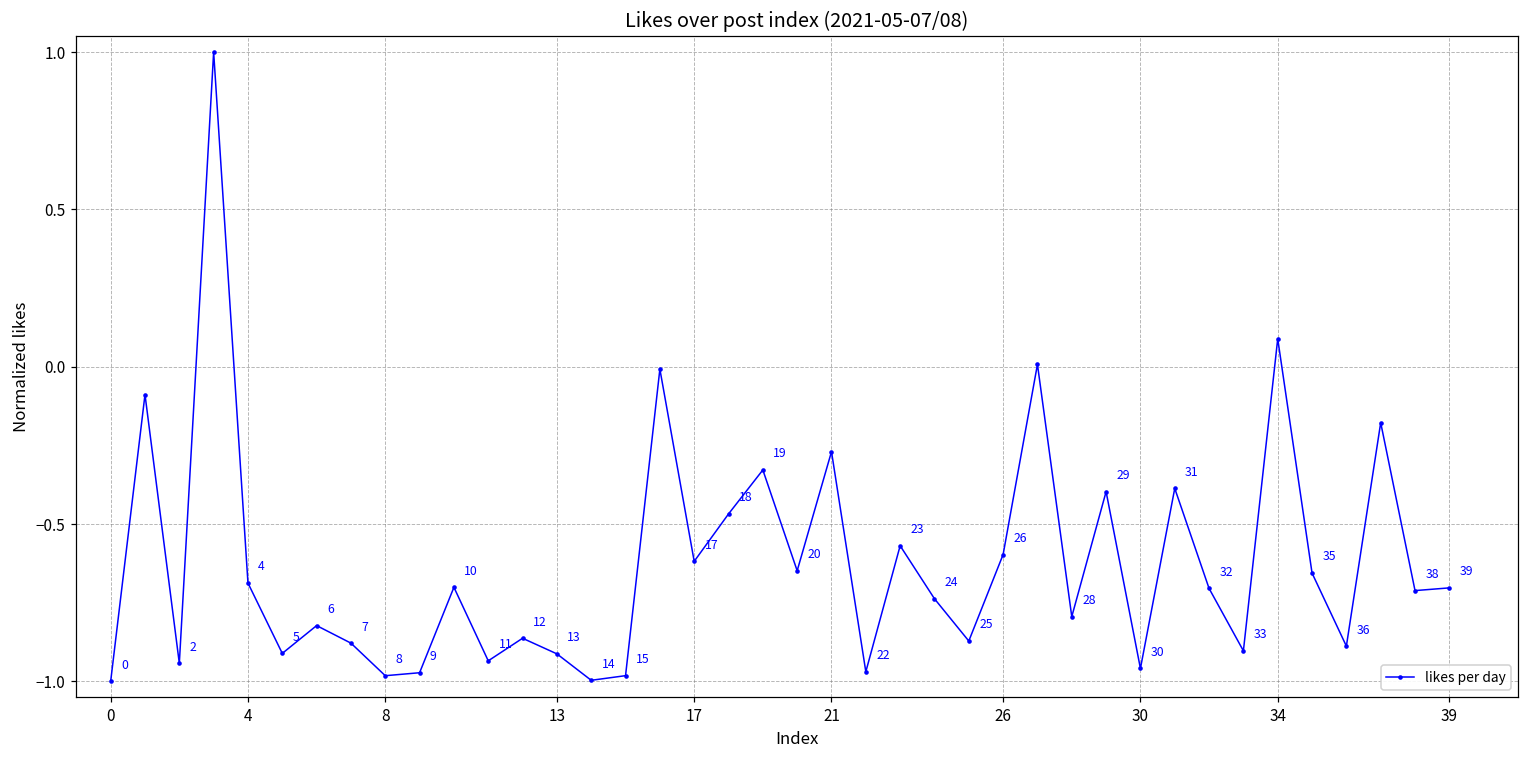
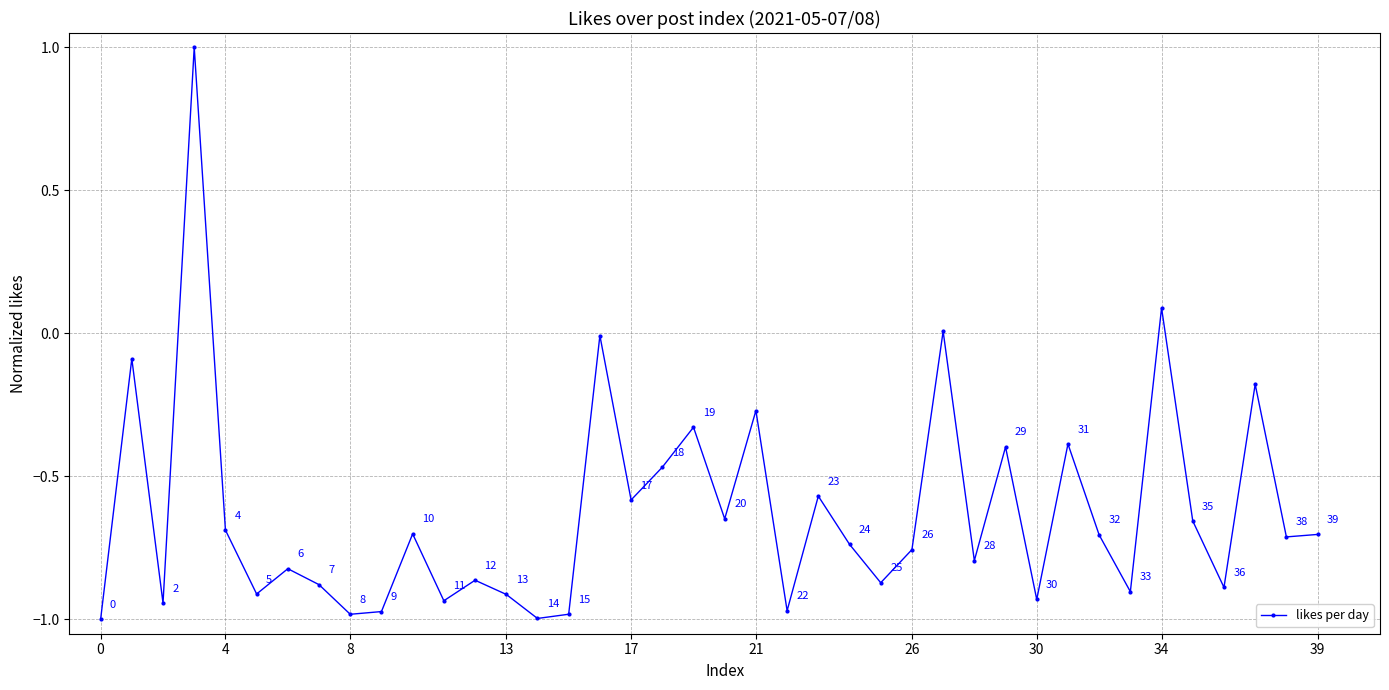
  {
-   "17": -0.62,
+   "17": -0.58,
    "21": -0.27,
-   "26": -0.60,
-   "30": -0.96,
+   "26": -0.76,
+   "30": -0.93,
    "34": 0.09
  }
